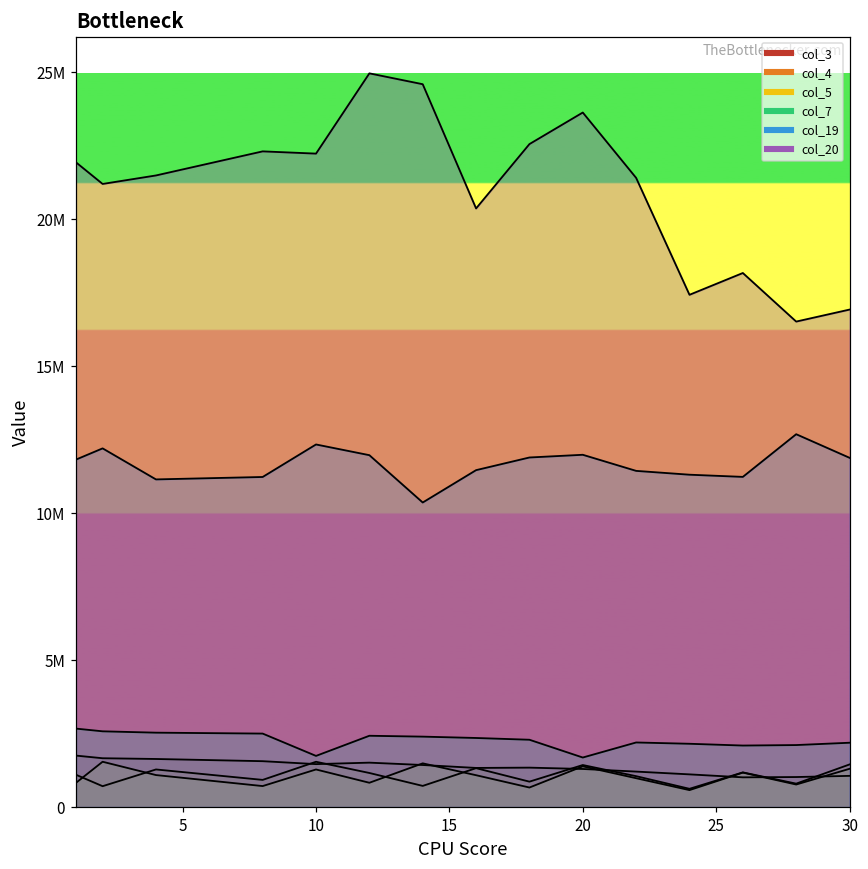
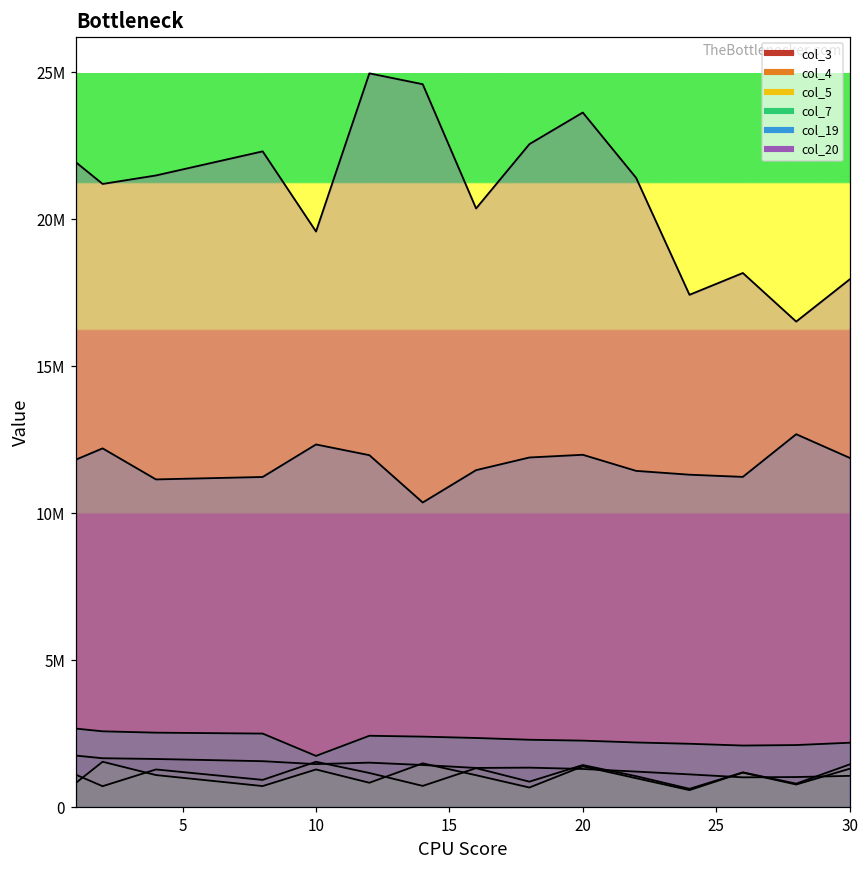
  {
    "col_7": {
      "10": 1700000,
-     "20": 1700000,
+     "20": 2300000,
      "30": 2200000
    },
    "col_19": {
      "10": 12300000,
      "20": 12000000,
      "30": 11900000
    },
    "col_20": {
-     "10": 22200000,
+     "10": 19600000,
      "20": 23600000,
-     "30": 16900000
+     "30": 18000000
    }
  }
